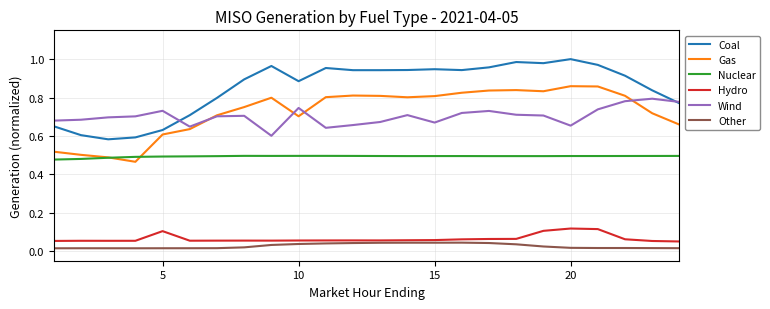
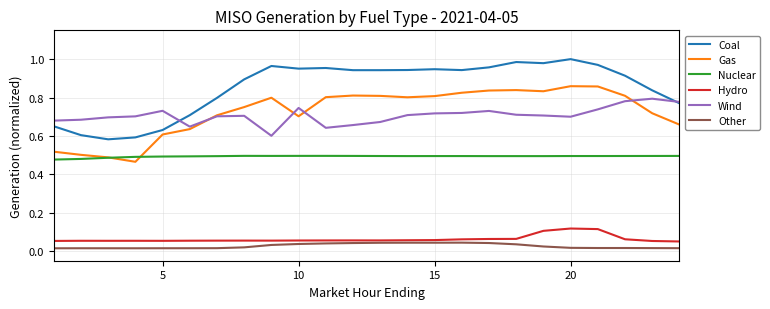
  {
    "Coal": {
      "5": 0.63,
-     "10": 0.89,
+     "10": 0.95,
      "15": 0.95,
      "20": 1.00
    },
    "Gas": {
      "5": 0.61,
      "10": 0.70,
      "15": 0.81,
      "20": 0.86
    },
    "Nuclear": {
      "5": 0.49,
      "10": 0.50,
      "15": 0.50,
      "20": 0.50
    },
    "Hydro": {
-     "5": 0.10,
+     "5": 0.05,
      "10": 0.06,
      "15": 0.06,
      "20": 0.12
    },
    "Wind": {
      "5": 0.73,
      "10": 0.75,
-     "15": 0.67,
-     "20": 0.65
+     "15": 0.72,
+     "20": 0.70
    },
    "Other": {
      "5": 0.01,
      "10": 0.04,
      "15": 0.04,
      "20": 0.02
    }
  }
